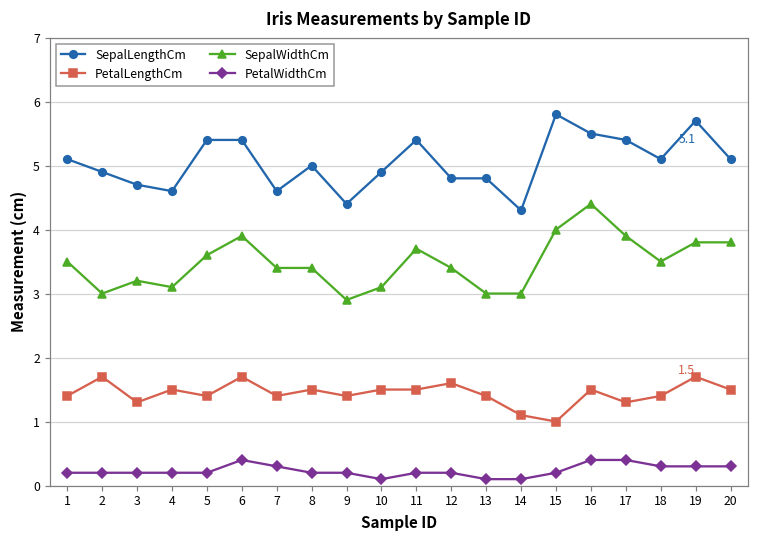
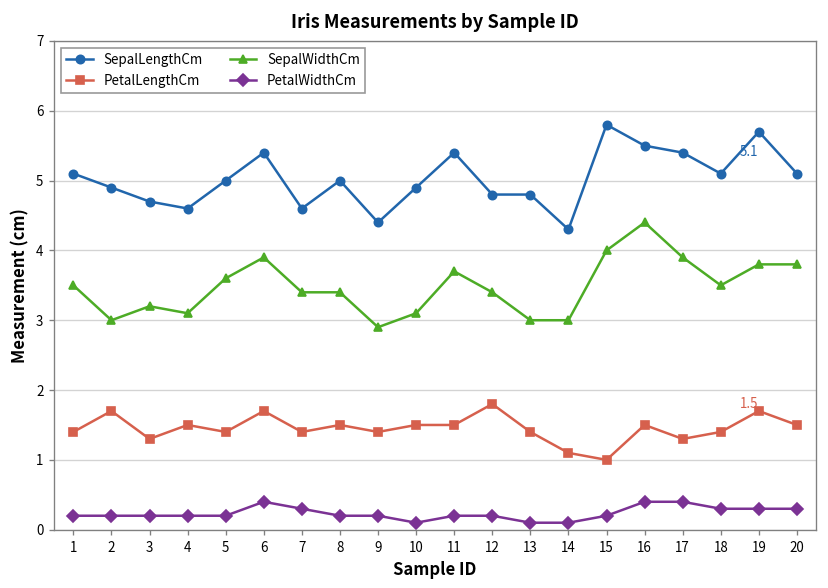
  {
    "SepalLengthCm": {
      "1": 5.1,
      "2": 4.9,
      "3": 4.7,
      "4": 4.6,
-     "5": 5.4,
+     "5": 5.0,
      "6": 5.4,
      "7": 4.6,
      "8": 5.0,
      "9": 4.4,
      "10": 4.9,
      "11": 5.4,
      "12": 4.8,
      "13": 4.8,
      "14": 4.3,
      "15": 5.8,
      "16": 5.5,
      "17": 5.4,
      "20": 5.1
    },
    "PetalLengthCm": {
      "1": 1.4,
      "2": 1.7,
      "3": 1.3,
      "4": 1.5,
      "5": 1.4,
      "6": 1.7,
      "7": 1.4,
      "8": 1.5,
      "9": 1.4,
      "10": 1.5,
      "11": 1.5,
-     "12": 1.6,
+     "12": 1.8,
      "13": 1.4,
      "14": 1.1,
      "15": 1.0,
      "16": 1.5,
      "17": 1.3,
      "18": 1.4,
      "20": 1.5
    },
    "SepalWidthCm": {
      "1": 3.5,
      "2": 3.0,
      "3": 3.2,
      "4": 3.1,
      "5": 3.6,
      "6": 3.9,
      "7": 3.4,
      "8": 3.4,
      "9": 2.9,
      "10": 3.1,
      "11": 3.7,
      "12": 3.4,
      "13": 3.0,
      "14": 3.0,
      "15": 4.0,
      "16": 4.4,
      "17": 3.9,
      "18": 3.5,
      "19": 3.8,
      "20": 3.8
    },
    "PetalWidthCm": {
      "1": 0.2,
      "2": 0.2,
      "3": 0.2,
      "4": 0.2,
      "5": 0.2,
      "6": 0.4,
      "7": 0.3,
      "8": 0.2,
      "9": 0.2,
      "10": 0.1,
      "11": 0.2,
      "12": 0.2,
      "13": 0.1,
      "14": 0.1,
      "15": 0.2,
      "16": 0.4,
      "17": 0.4,
      "18": 0.3,
      "19": 0.3,
      "20": 0.3
    }
  }
